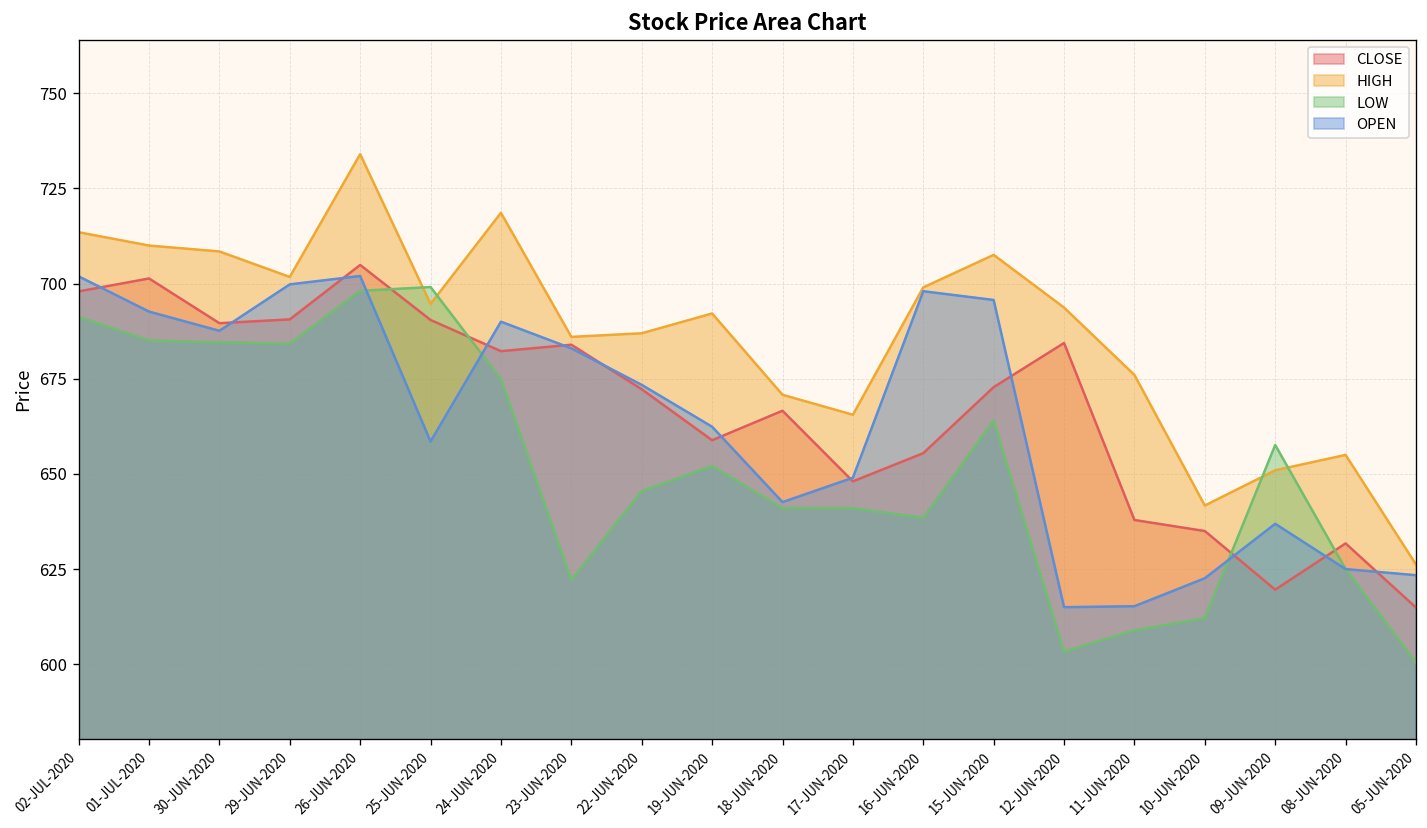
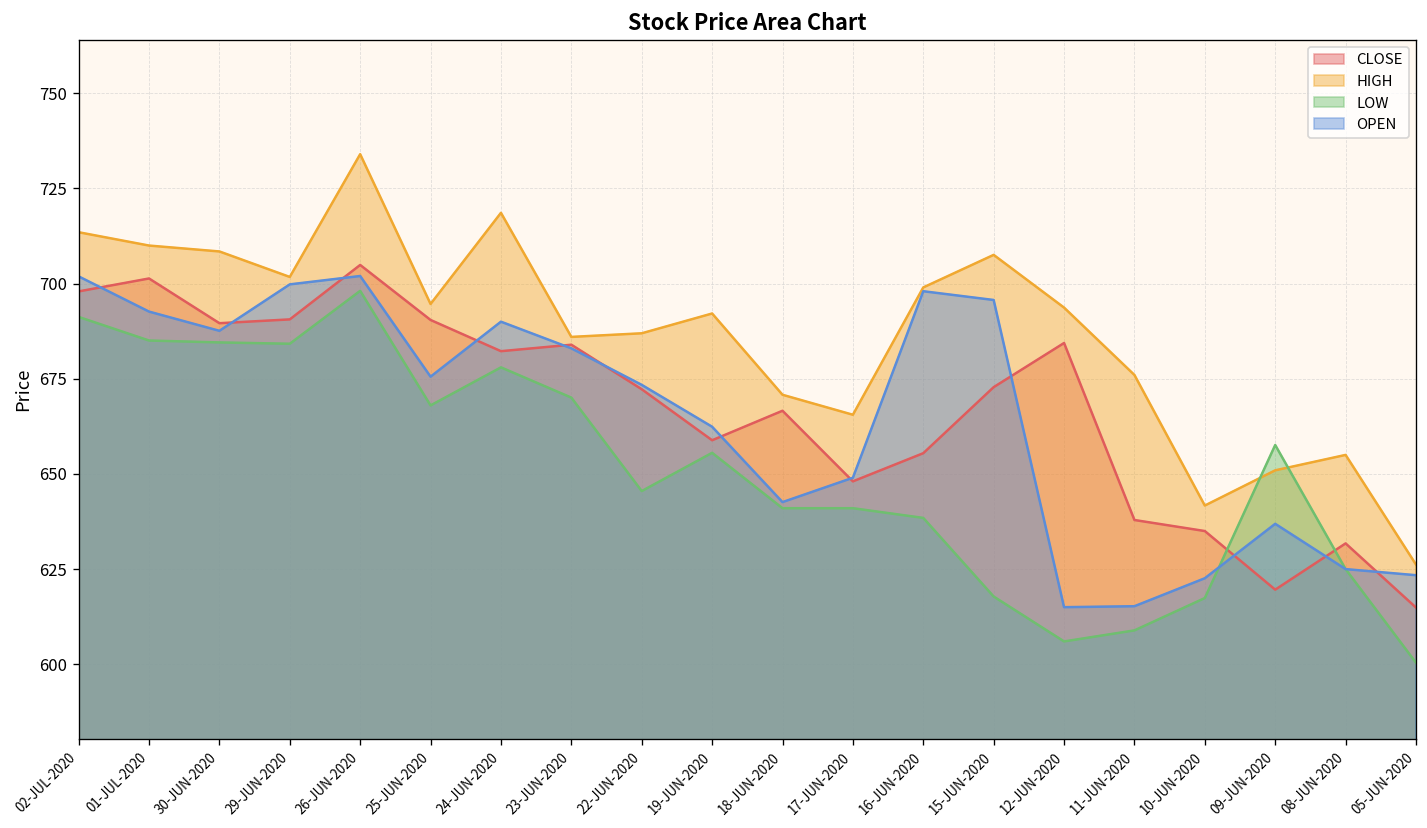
  {
    "LOW": {
      "02-JUL-2020": 691,
      "01-JUL-2020": 685,
      "30-JUN-2020": 685,
      "29-JUN-2020": 684,
      "26-JUN-2020": 698,
-     "25-JUN-2020": 699,
-     "24-JUN-2020": 675,
-     "23-JUN-2020": 622,
+     "25-JUN-2020": 668,
+     "24-JUN-2020": 678,
+     "23-JUN-2020": 670,
      "22-JUN-2020": 646,
-     "19-JUN-2020": 652,
+     "19-JUN-2020": 656,
      "18-JUN-2020": 641,
      "17-JUN-2020": 641,
      "16-JUN-2020": 638,
-     "15-JUN-2020": 664,
-     "12-JUN-2020": 603,
+     "15-JUN-2020": 618,
+     "12-JUN-2020": 606,
      "11-JUN-2020": 609,
-     "10-JUN-2020": 612,
+     "10-JUN-2020": 617,
      "09-JUN-2020": 658,
      "05-JUN-2020": 600
    },
    "OPEN": {
      "02-JUL-2020": 702,
      "01-JUL-2020": 693,
      "30-JUN-2020": 688,
      "29-JUN-2020": 700,
      "26-JUN-2020": 702,
-     "25-JUN-2020": 659,
+     "25-JUN-2020": 676,
      "24-JUN-2020": 690,
      "23-JUN-2020": 683,
      "22-JUN-2020": 673,
      "19-JUN-2020": 662,
      "18-JUN-2020": 643,
      "17-JUN-2020": 649,
      "16-JUN-2020": 698,
      "15-JUN-2020": 696,
      "12-JUN-2020": 615,
      "11-JUN-2020": 615,
      "10-JUN-2020": 623,
      "09-JUN-2020": 637,
      "05-JUN-2020": 623
    }
  }
